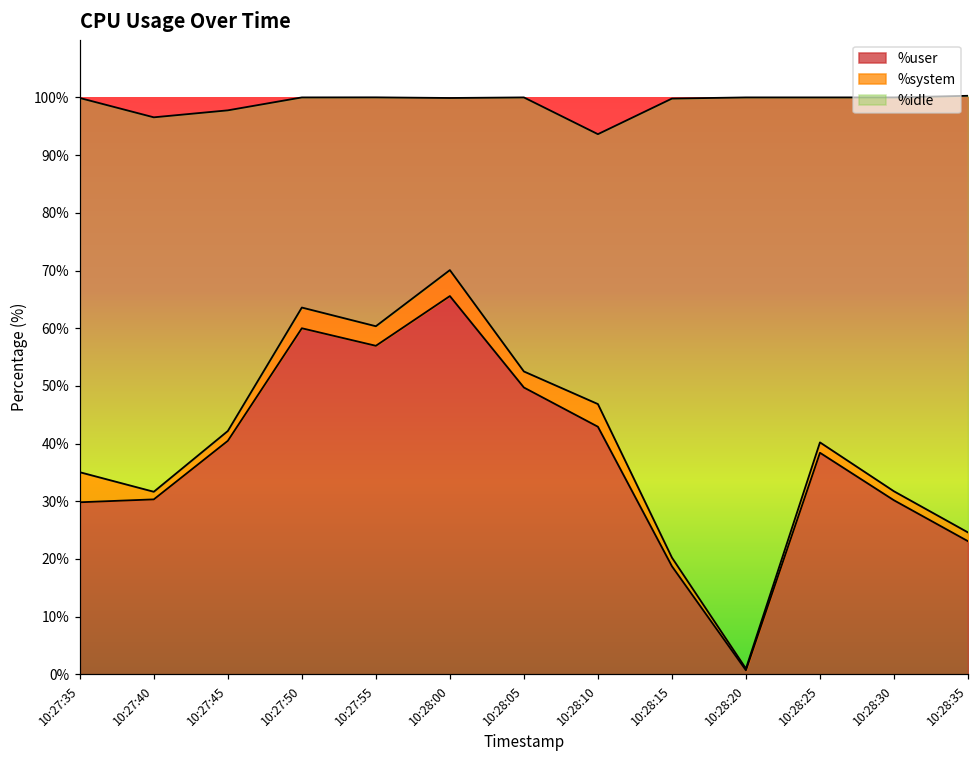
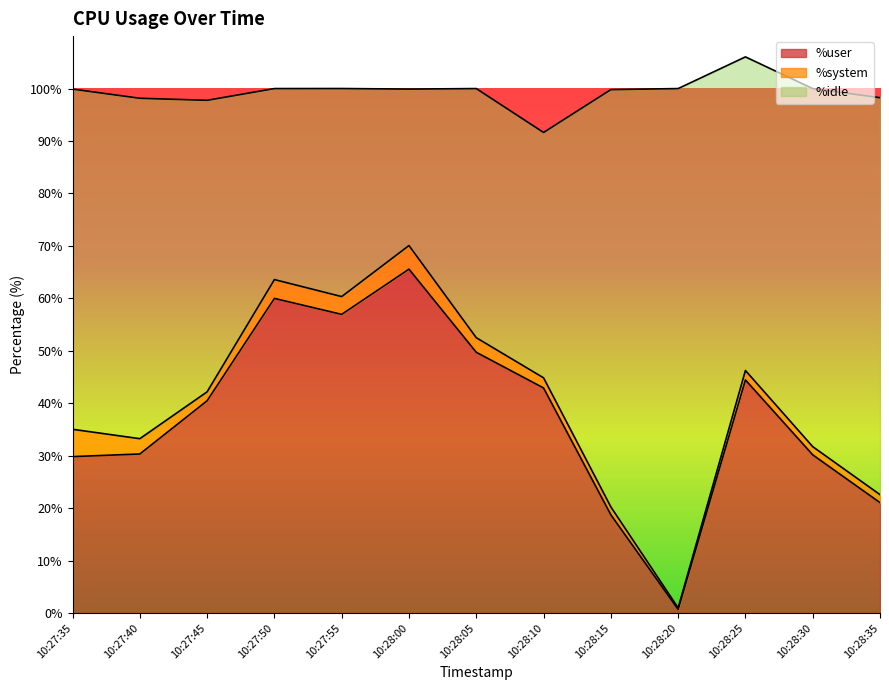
  {
    "%user": {
      "10:27:35": "30%",
      "10:27:40": "30%",
      "10:27:45": "40%",
      "10:27:50": "60%",
      "10:27:55": "57%",
      "10:28:00": "66%",
      "10:28:05": "50%",
      "10:28:10": "43%",
      "10:28:15": "19%",
-     "10:28:25": "38%",
+     "10:28:25": "44%",
      "10:28:30": "30%",
-     "10:28:35": "23%"
+     "10:28:35": "21%"
    },
    "%system": {
      "10:27:35": "5%",
-     "10:27:40": "1%",
+     "10:27:40": "3%",
      "10:27:45": "2%",
      "10:27:50": "4%",
      "10:27:55": "3%",
      "10:28:00": "5%",
      "10:28:05": "3%",
-     "10:28:10": "4%",
+     "10:28:10": "2%",
      "10:28:15": "2%",
      "10:28:25": "2%",
      "10:28:30": "2%",
      "10:28:35": "2%"
    },
    "%idle": {
      "10:27:35": "65%",
      "10:27:40": "65%",
      "10:27:45": "56%",
      "10:27:50": "36%",
      "10:27:55": "40%",
      "10:28:00": "30%",
      "10:28:05": "48%",
      "10:28:10": "47%",
      "10:28:15": "80%",
      "10:28:20": "99%",
      "10:28:25": "60%",
      "10:28:35": "76%"
    }
  }
